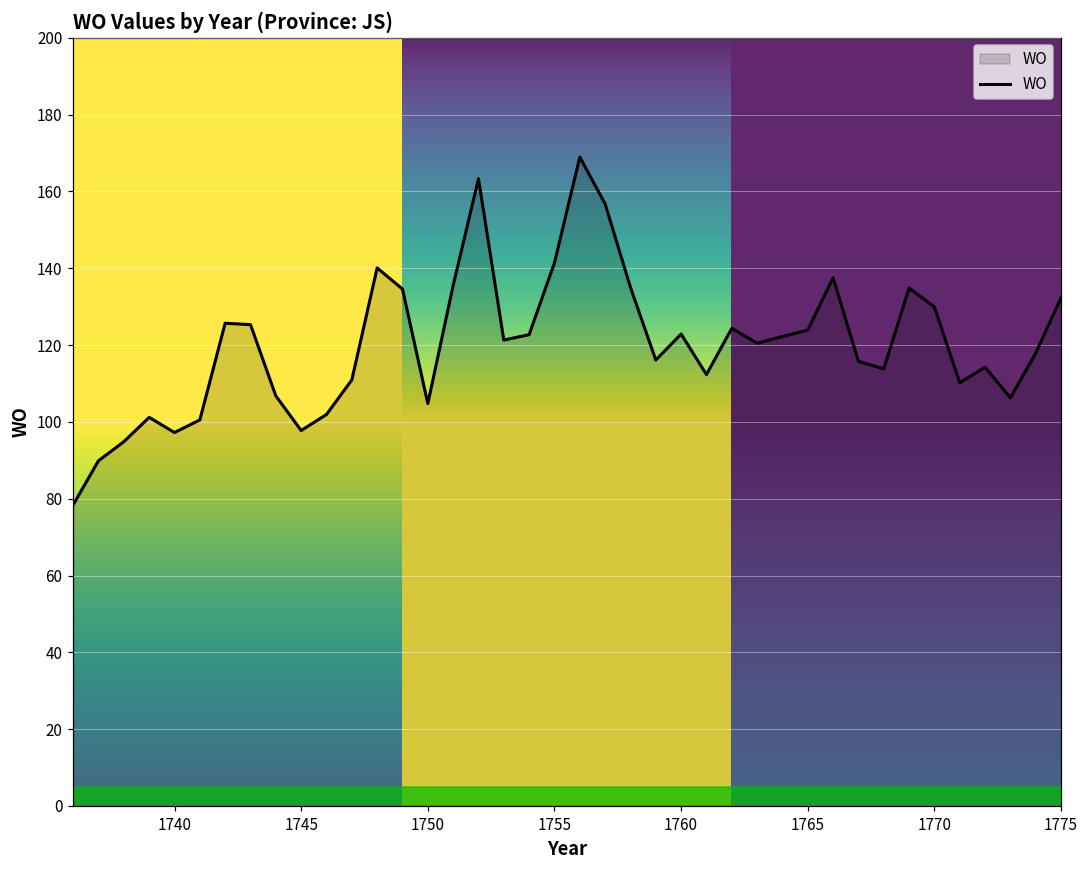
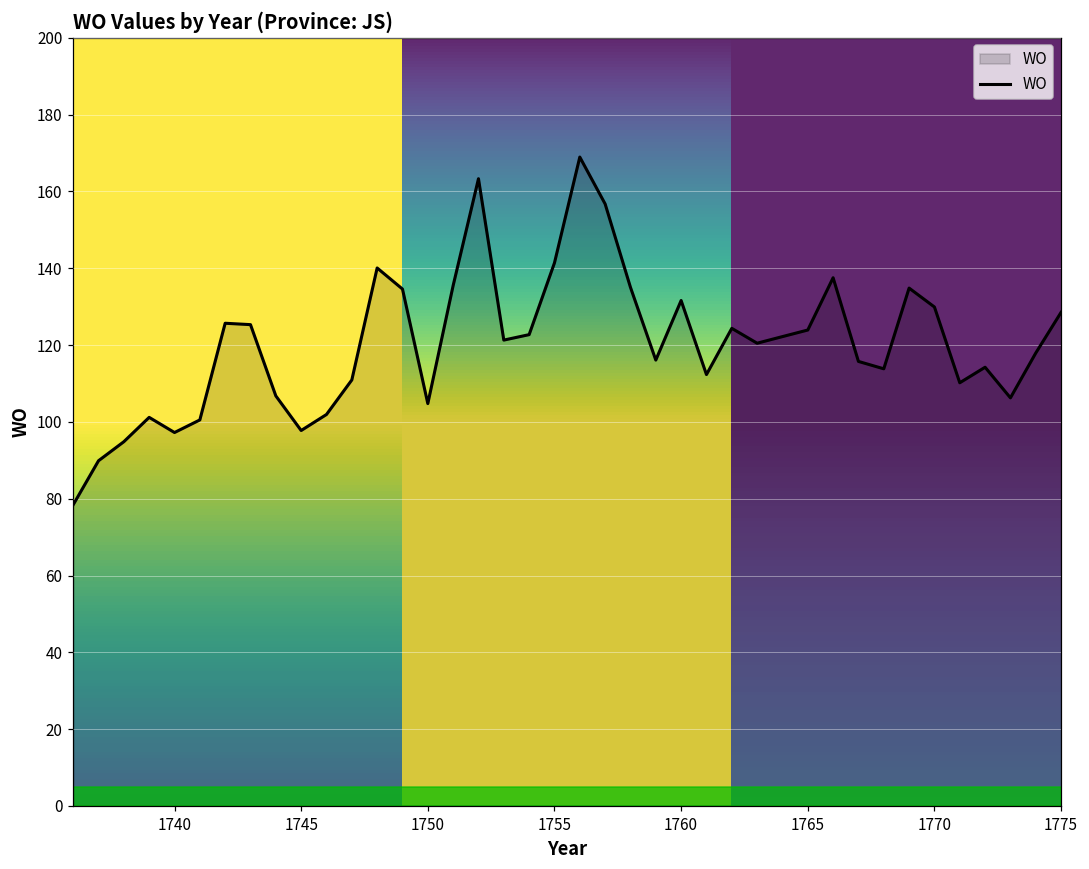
  {
    "1740": 97,
    "1745": 98,
    "1750": 105,
    "1755": 141,
-   "1760": 123,
+   "1760": 132,
    "1765": 124,
    "1770": 130,
-   "1775": 132
+   "1775": 129
  }
